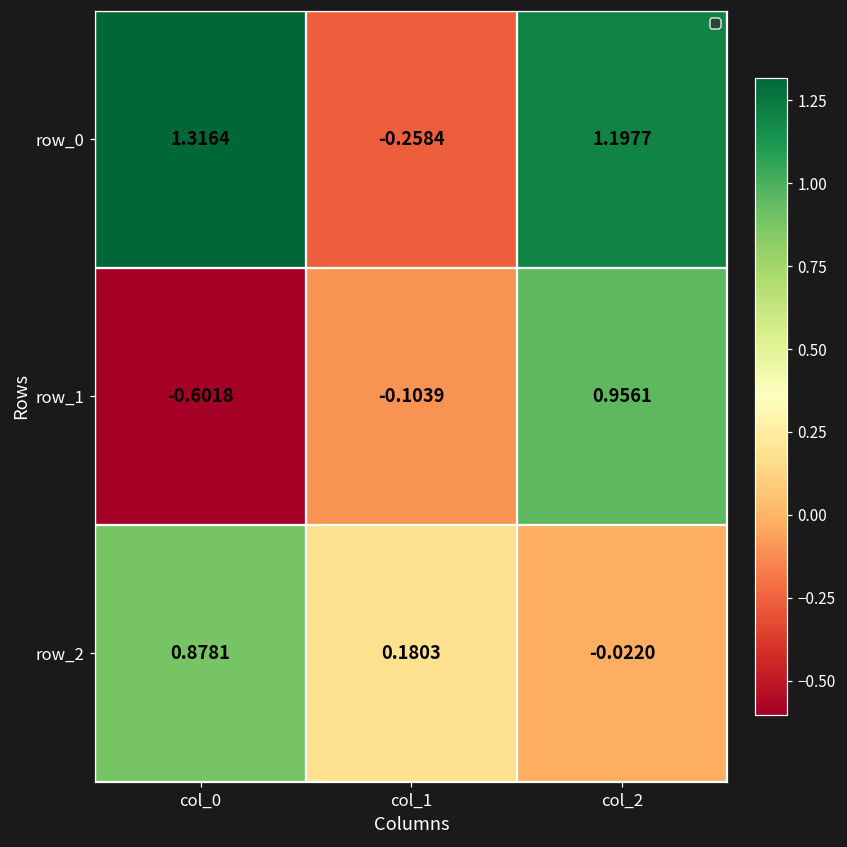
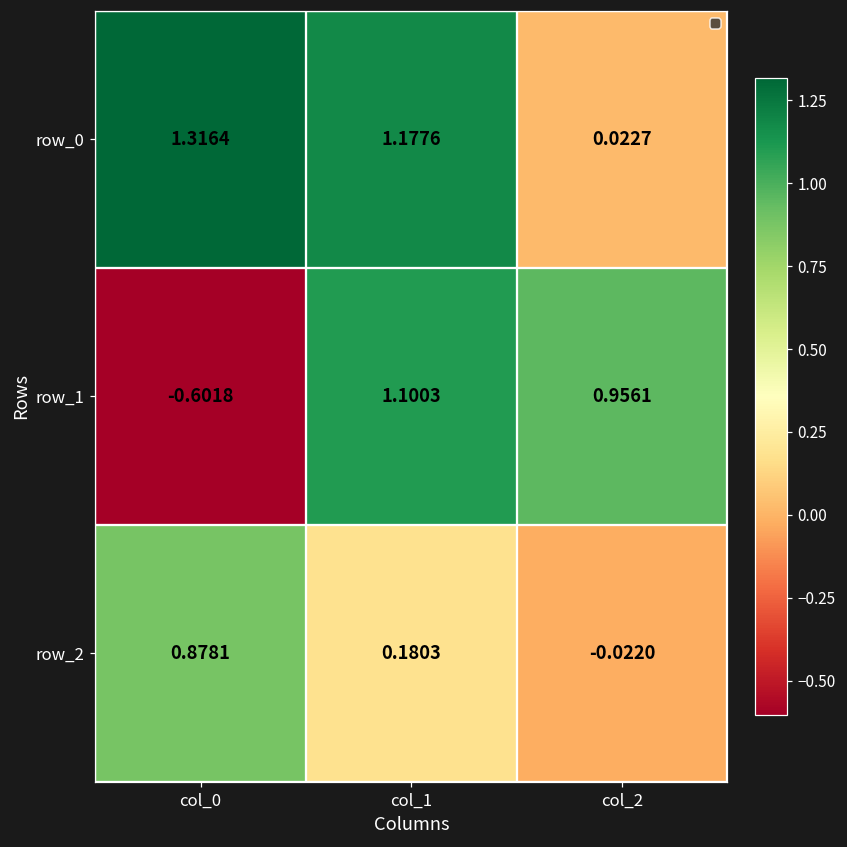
  {
    "row_0": {
      "col_0": 1.3164,
-     "col_1": -0.2584,
-     "col_2": 1.1977
+     "col_1": 1.1776,
+     "col_2": 0.0227
    },
    "row_1": {
      "col_0": -0.6018,
-     "col_1": -0.1039,
+     "col_1": 1.1003,
      "col_2": 0.9561
    },
    "row_2": {
      "col_0": 0.8781,
      "col_1": 0.1803,
      "col_2": -0.0220
    }
  }
